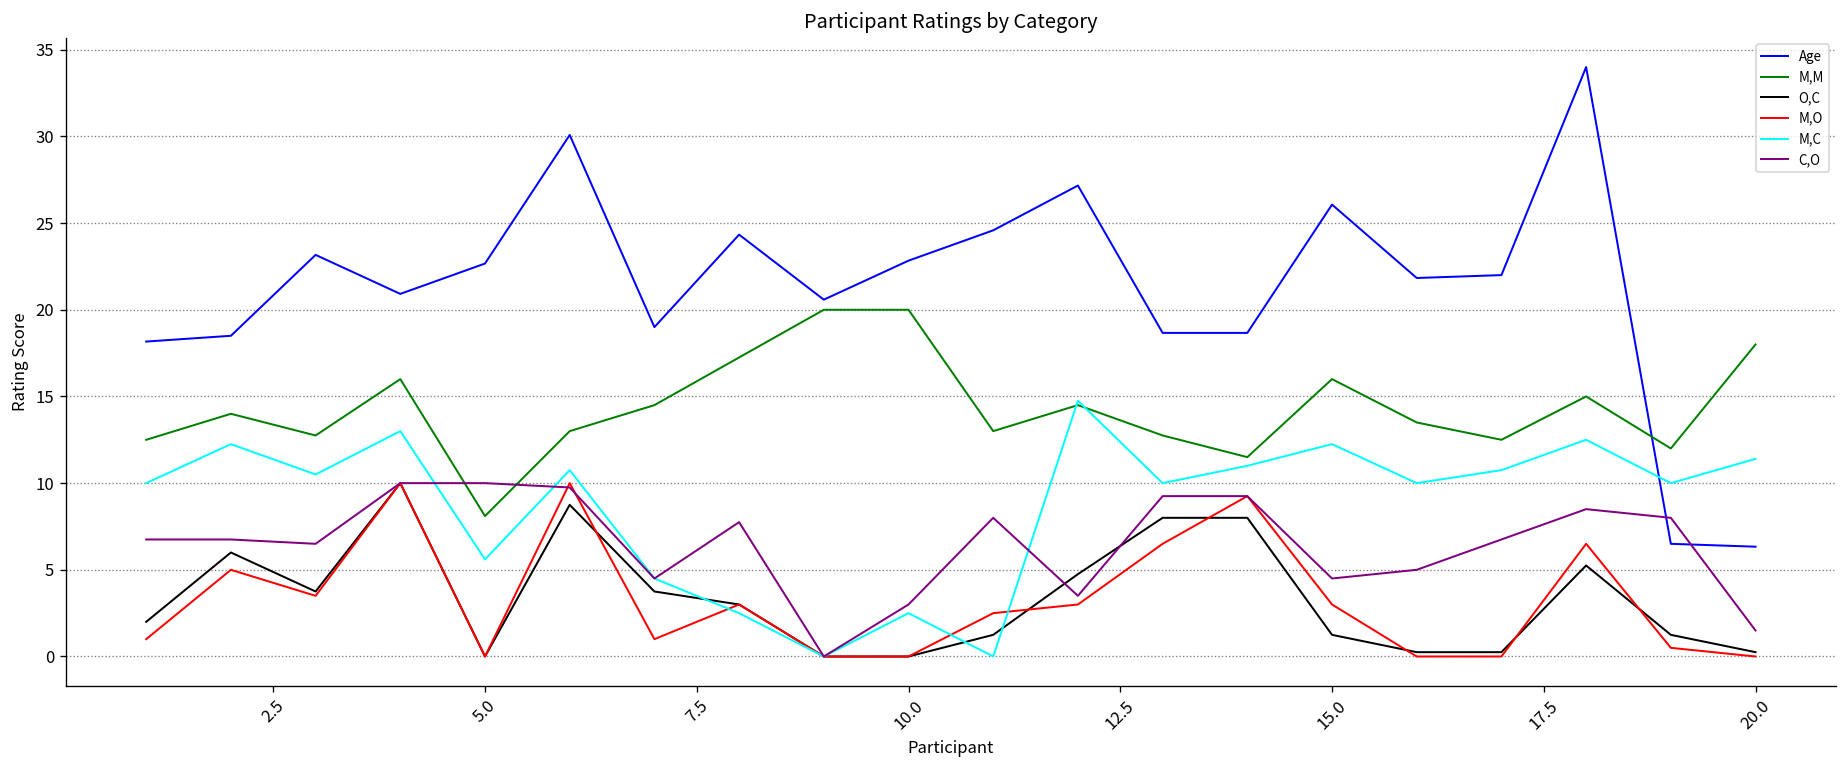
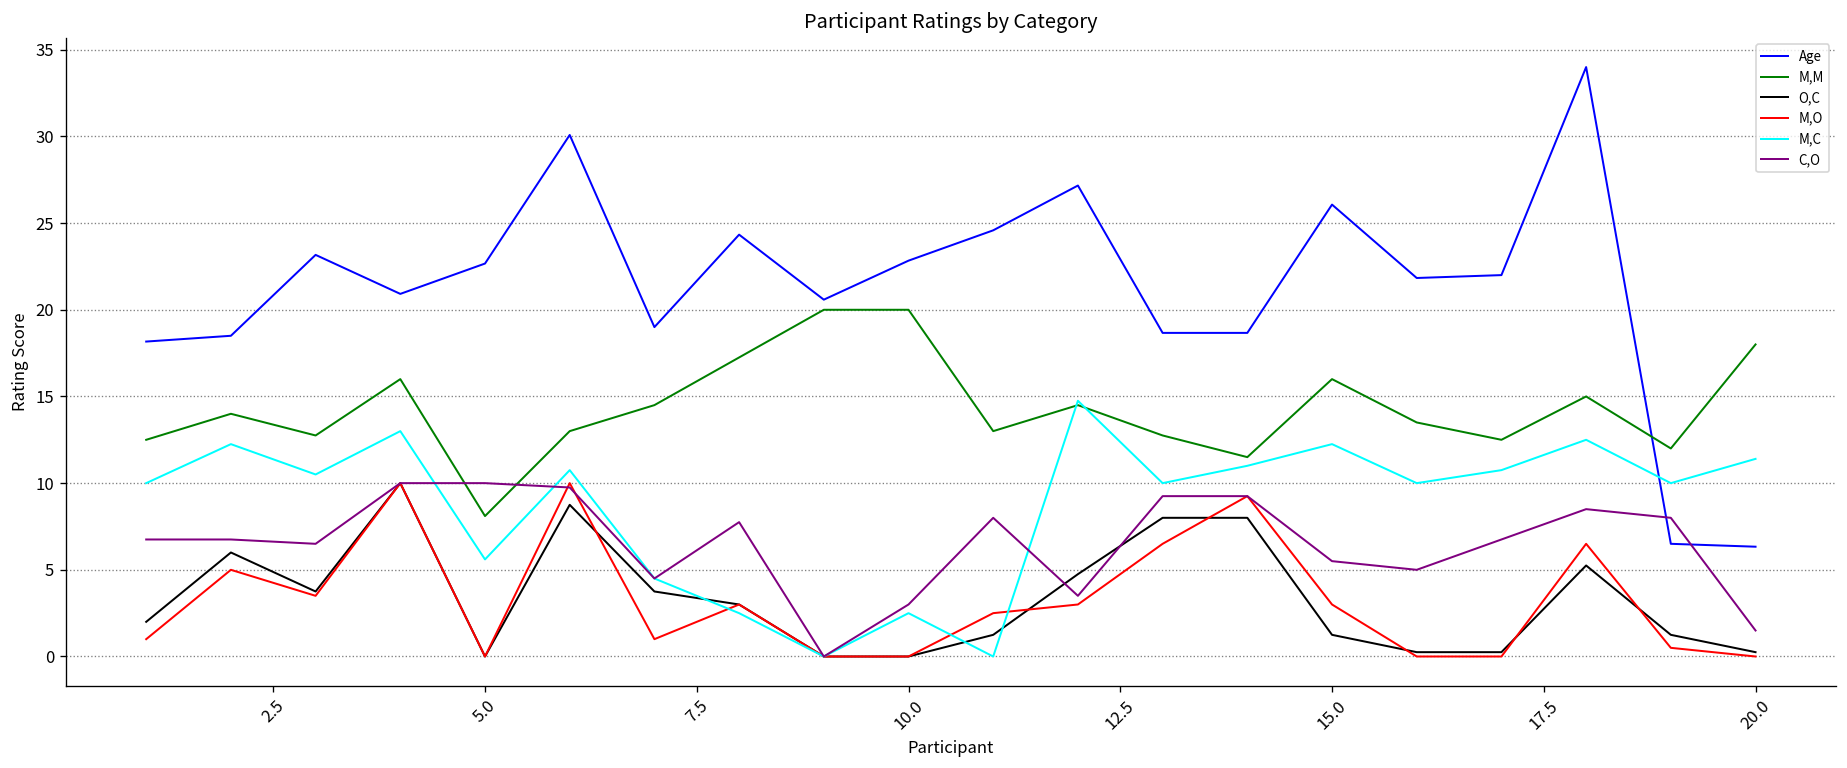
  {
    "Age": {
      "5.0": 22.7,
      "10.0": 22.8,
      "15.0": 26.1,
      "20.0": 6.3
    },
    "M,M": {
      "5.0": 8.1,
      "10.0": 20.0,
      "15.0": 16.0,
      "20.0": 18.0
    },
    "O,C": {
      "15.0": 1.3,
      "20.0": 0.3
    },
    "M,O": {
      "15.0": 3.0,
      "20.0": 0.0
    },
    "M,C": {
      "5.0": 5.6,
      "10.0": 2.5,
      "15.0": 12.3,
      "20.0": 11.4
    },
    "C,O": {
      "5.0": 10.0,
      "10.0": 3.0,
-     "15.0": 4.5,
+     "15.0": 5.5,
      "20.0": 1.5
    }
  }
